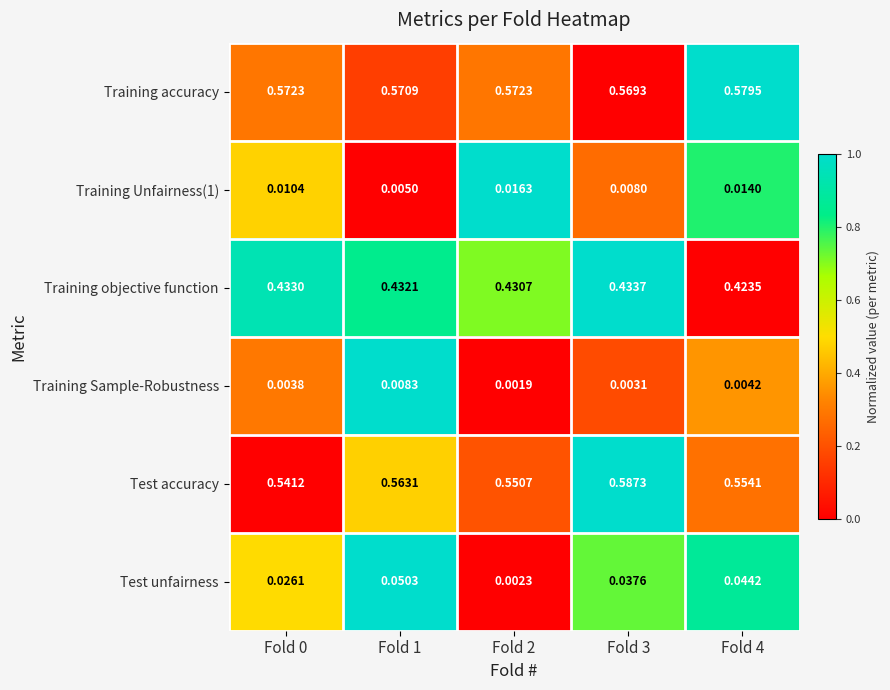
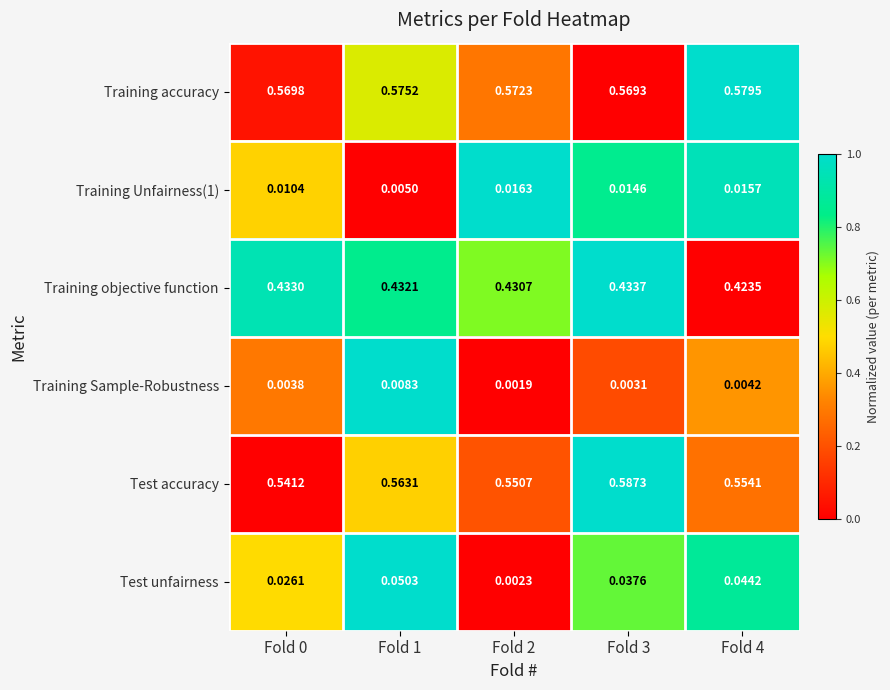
  {
    "Training accuracy": {
-     "Fold 0": 0.5723,
-     "Fold 1": 0.5709,
+     "Fold 0": 0.5698,
+     "Fold 1": 0.5752,
      "Fold 2": 0.5723,
      "Fold 3": 0.5693,
      "Fold 4": 0.5795
    },
    "Training Unfairness(1)": {
      "Fold 0": 0.0104,
      "Fold 1": 0.0050,
      "Fold 2": 0.0163,
-     "Fold 3": 0.0080,
-     "Fold 4": 0.0140
+     "Fold 3": 0.0146,
+     "Fold 4": 0.0157
    },
    "Training objective function": {
      "Fold 0": 0.4330,
      "Fold 1": 0.4321,
      "Fold 2": 0.4307,
      "Fold 3": 0.4337,
      "Fold 4": 0.4235
    },
    "Training Sample-Robustness": {
      "Fold 0": 0.0038,
      "Fold 1": 0.0083,
      "Fold 2": 0.0019,
      "Fold 3": 0.0031,
      "Fold 4": 0.0042
    },
    "Test accuracy": {
      "Fold 0": 0.5412,
      "Fold 1": 0.5631,
      "Fold 2": 0.5507,
      "Fold 3": 0.5873,
      "Fold 4": 0.5541
    },
    "Test unfairness": {
      "Fold 0": 0.0261,
      "Fold 1": 0.0503,
      "Fold 2": 0.0023,
      "Fold 3": 0.0376,
      "Fold 4": 0.0442
    }
  }
